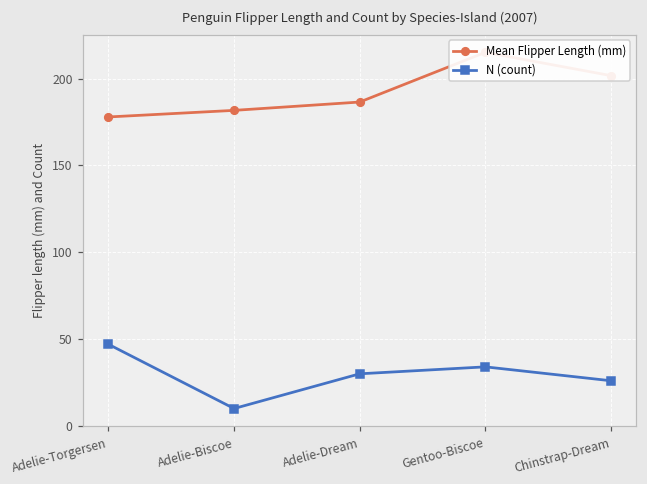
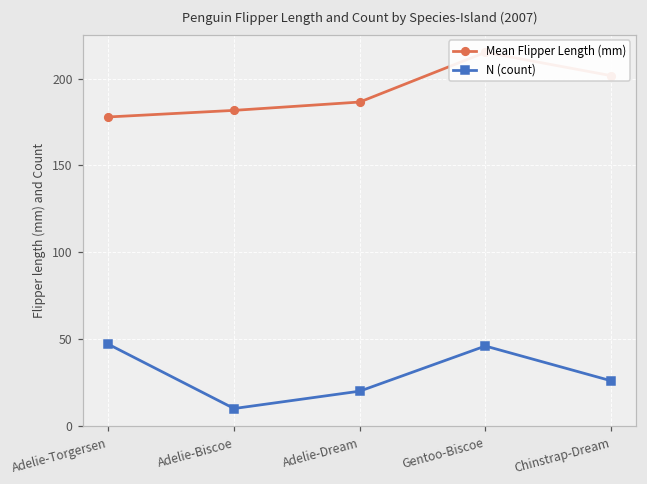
  {
    "Mean Flipper Length (mm)": {
      "Adelie-Torgersen": 178,
      "Adelie-Biscoe": 182,
      "Adelie-Dream": 187
    },
    "N (count)": {
      "Adelie-Torgersen": 47,
      "Adelie-Biscoe": 10,
-     "Adelie-Dream": 30,
-     "Gentoo-Biscoe": 34,
+     "Adelie-Dream": 20,
+     "Gentoo-Biscoe": 46,
      "Chinstrap-Dream": 26
    }
  }
